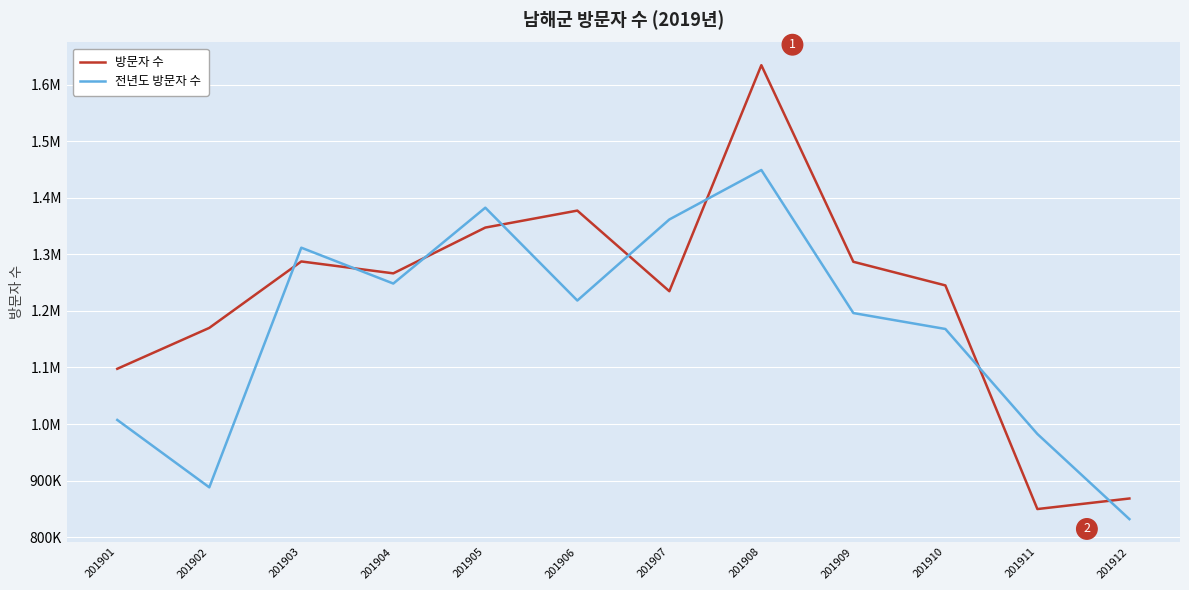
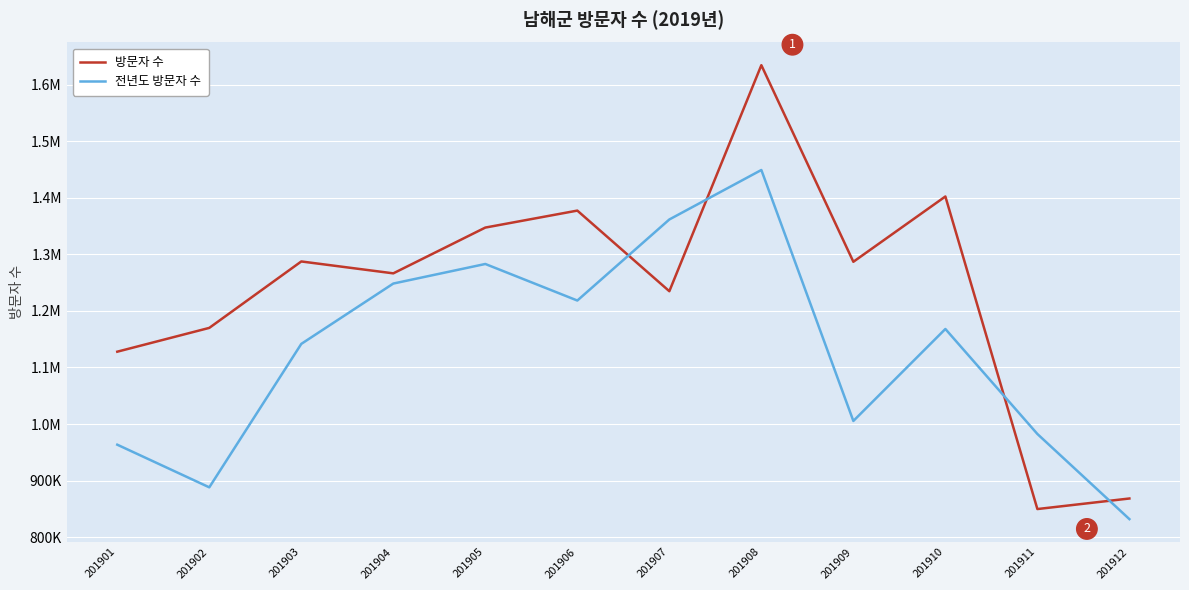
  {
    "방문자 수": {
-     "201901": 1100000,
+     "201901": 1130000,
      "201902": 1170000,
      "201903": 1290000,
      "201904": 1270000,
      "201905": 1350000,
      "201906": 1380000,
      "201907": 1230000,
      "201908": 1630000,
      "201909": 1290000,
-     "201910": 1250000,
+     "201910": 1400000,
      "201911": 850000,
      "201912": 870000
    },
    "전년도 방문자 수": {
-     "201901": 1010000,
+     "201901": 960000,
      "201902": 890000,
-     "201903": 1310000,
+     "201903": 1140000,
      "201904": 1250000,
-     "201905": 1380000,
+     "201905": 1280000,
      "201906": 1220000,
      "201907": 1360000,
      "201908": 1450000,
-     "201909": 1200000,
+     "201909": 1010000,
      "201910": 1170000,
      "201911": 980000,
      "201912": 830000
    }
  }
